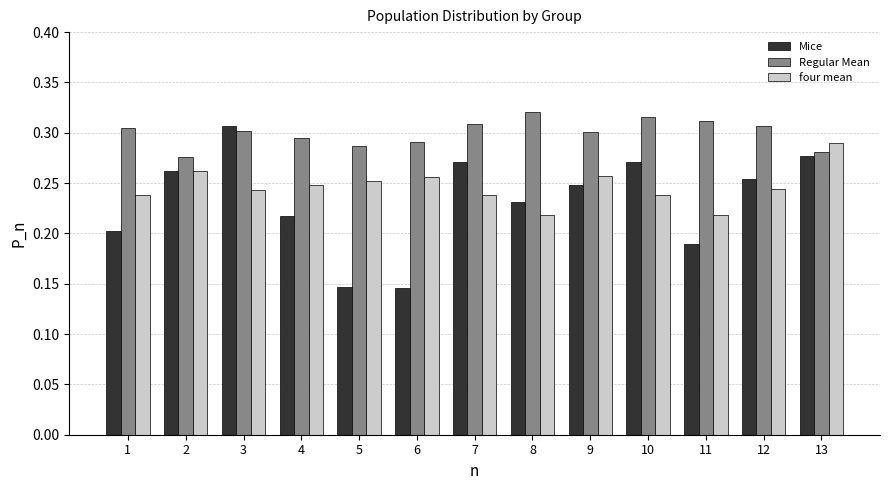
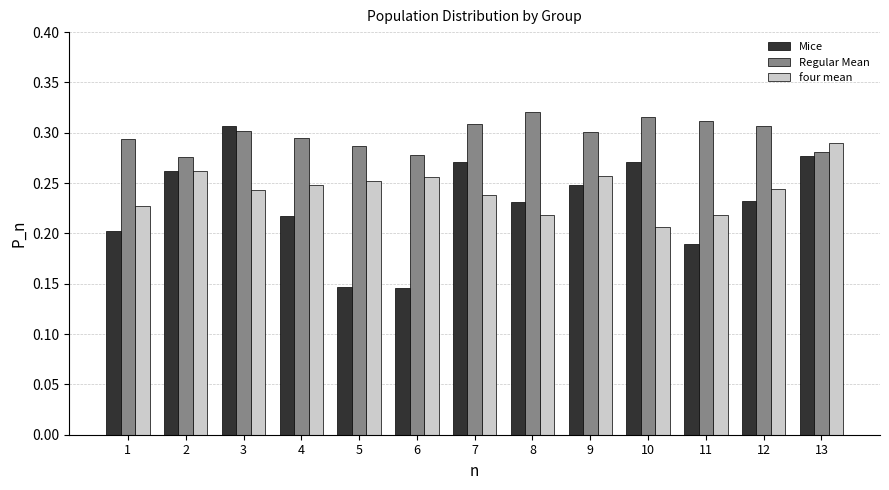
  {
    "Mice": {
      "1": 0.202,
      "2": 0.262,
      "3": 0.307,
      "4": 0.218,
      "5": 0.147,
      "6": 0.146,
      "7": 0.271,
      "8": 0.231,
      "9": 0.249,
      "10": 0.270,
      "11": 0.190,
-     "12": 0.255,
+     "12": 0.232,
      "13": 0.277
    },
    "Regular Mean": {
-     "1": 0.305,
+     "1": 0.294,
      "2": 0.276,
      "3": 0.301,
      "4": 0.294,
      "5": 0.287,
-     "6": 0.291,
+     "6": 0.277,
      "7": 0.309,
      "8": 0.320,
      "9": 0.301,
      "10": 0.315,
      "11": 0.312,
      "12": 0.307,
      "13": 0.281
    },
    "four mean": {
-     "1": 0.238,
+     "1": 0.228,
      "2": 0.262,
      "3": 0.243,
      "4": 0.248,
      "5": 0.252,
      "6": 0.256,
      "7": 0.238,
      "8": 0.218,
      "9": 0.257,
-     "10": 0.239,
+     "10": 0.207,
      "11": 0.218,
      "12": 0.244,
      "13": 0.289
    }
  }
